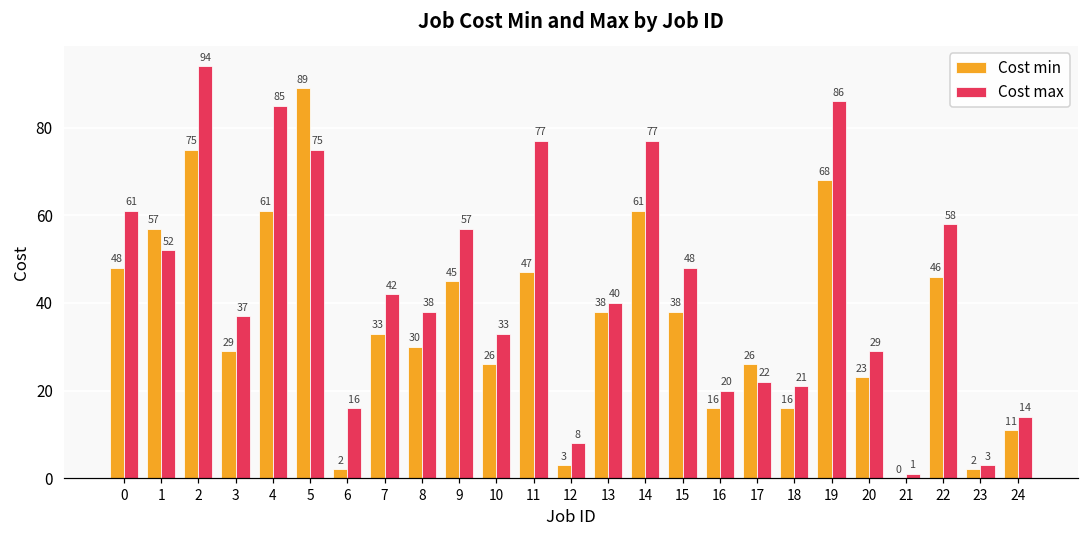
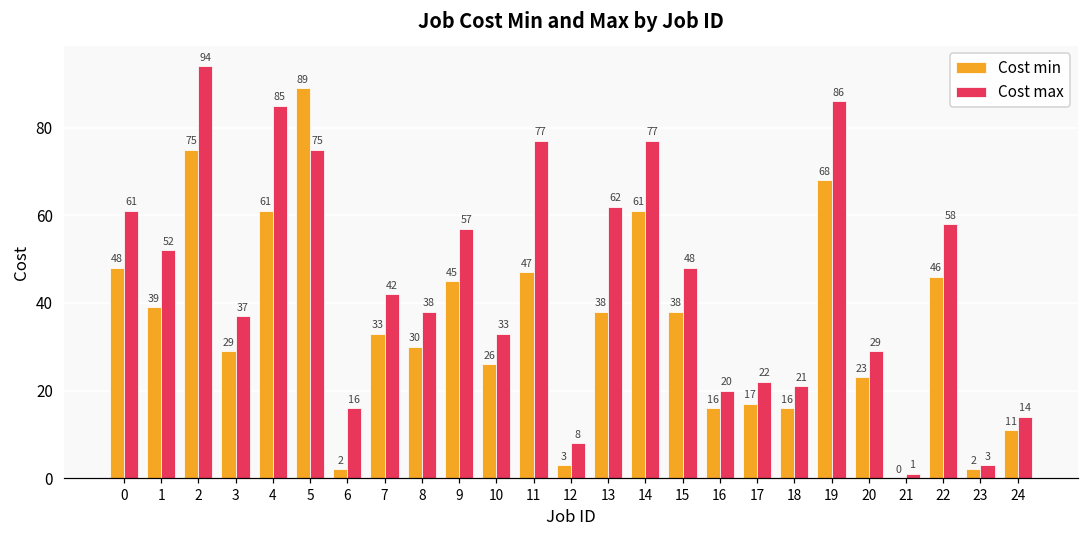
  {
    "Cost min": {
      "0": 48,
-     "1": 57,
+     "1": 39,
      "2": 75,
      "3": 29,
      "4": 61,
      "5": 89,
      "6": 2,
      "7": 33,
      "8": 30,
      "9": 45,
      "10": 26,
      "11": 47,
      "12": 3,
      "13": 38,
      "14": 61,
      "15": 38,
      "16": 16,
-     "17": 26,
+     "17": 17,
      "18": 16,
      "19": 68,
      "20": 23,
      "21": 0,
      "22": 46,
      "23": 2,
      "24": 11
    },
    "Cost max": {
      "0": 61,
      "1": 52,
      "2": 94,
      "3": 37,
      "4": 85,
      "5": 75,
      "6": 16,
      "7": 42,
      "8": 38,
      "9": 57,
      "10": 33,
      "11": 77,
      "12": 8,
-     "13": 40,
+     "13": 62,
      "14": 77,
      "15": 48,
      "16": 20,
      "17": 22,
      "18": 21,
      "19": 86,
      "20": 29,
      "21": 1,
      "22": 58,
      "23": 3,
      "24": 14
    }
  }
